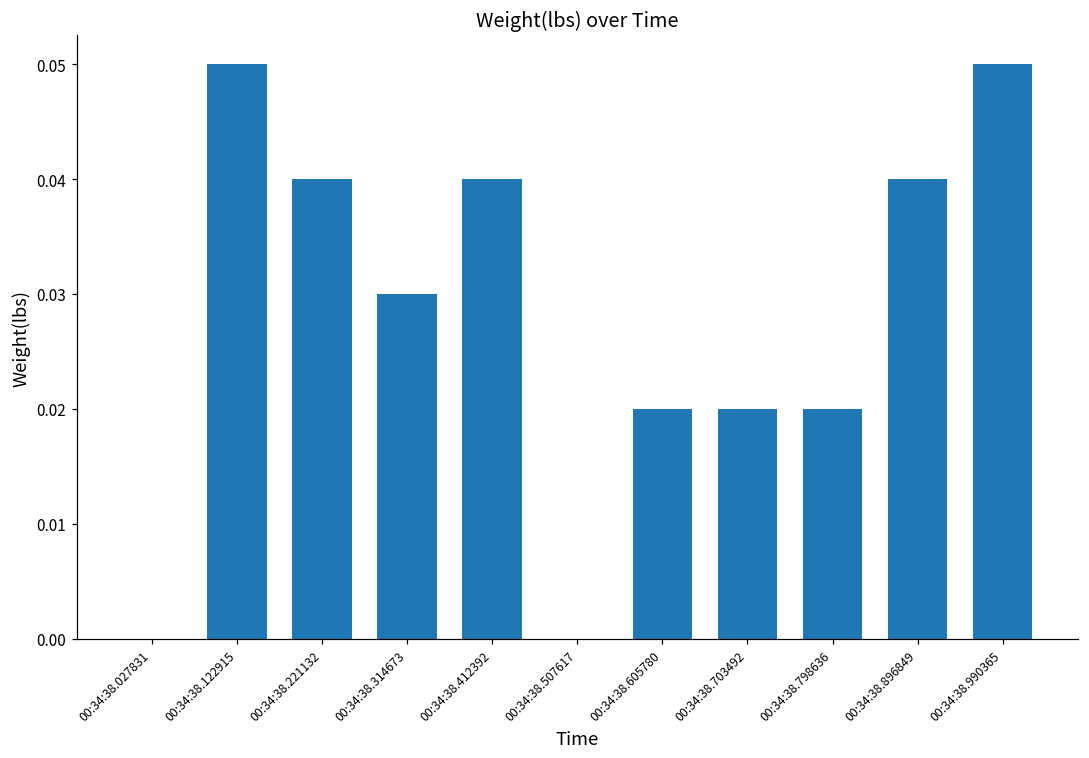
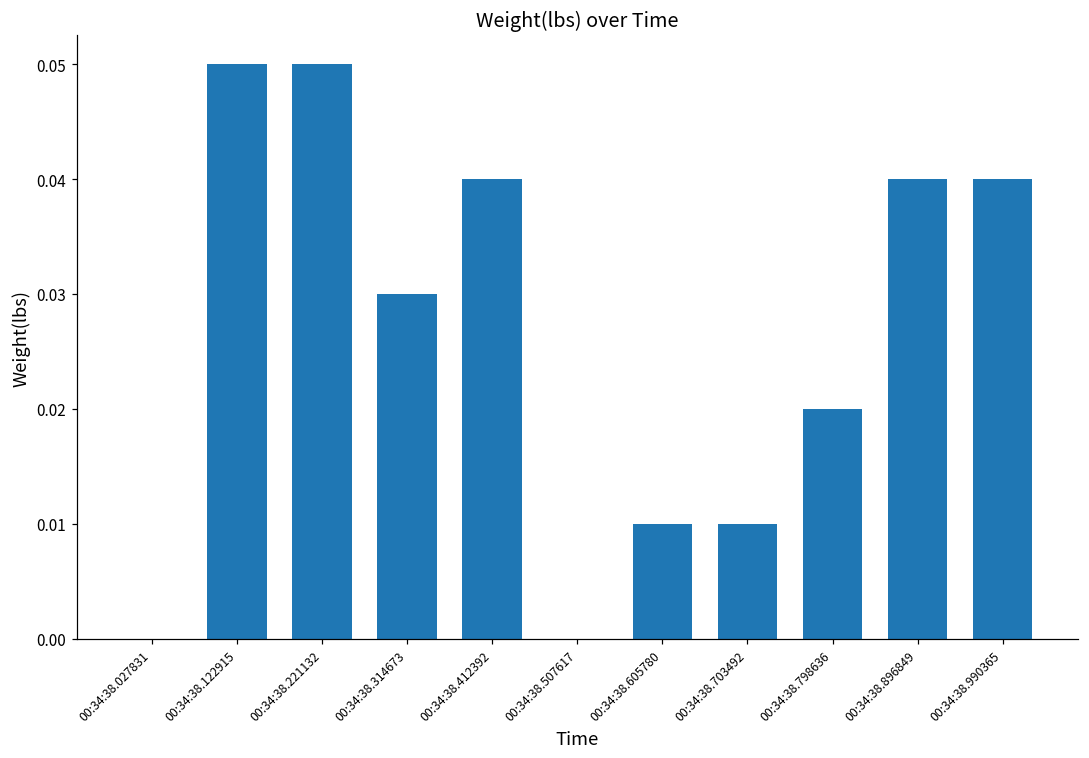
  {
    "00:34:38.027831": 0.00,
    "00:34:38.122915": 0.05,
-   "00:34:38.221132": 0.04,
+   "00:34:38.221132": 0.05,
    "00:34:38.314673": 0.03,
    "00:34:38.412392": 0.04,
    "00:34:38.507617": 0.00,
-   "00:34:38.605780": 0.02,
-   "00:34:38.703492": 0.02,
+   "00:34:38.605780": 0.01,
+   "00:34:38.703492": 0.01,
    "00:34:38.798636": 0.02,
    "00:34:38.896849": 0.04,
-   "00:34:38.990365": 0.05
+   "00:34:38.990365": 0.04
  }
